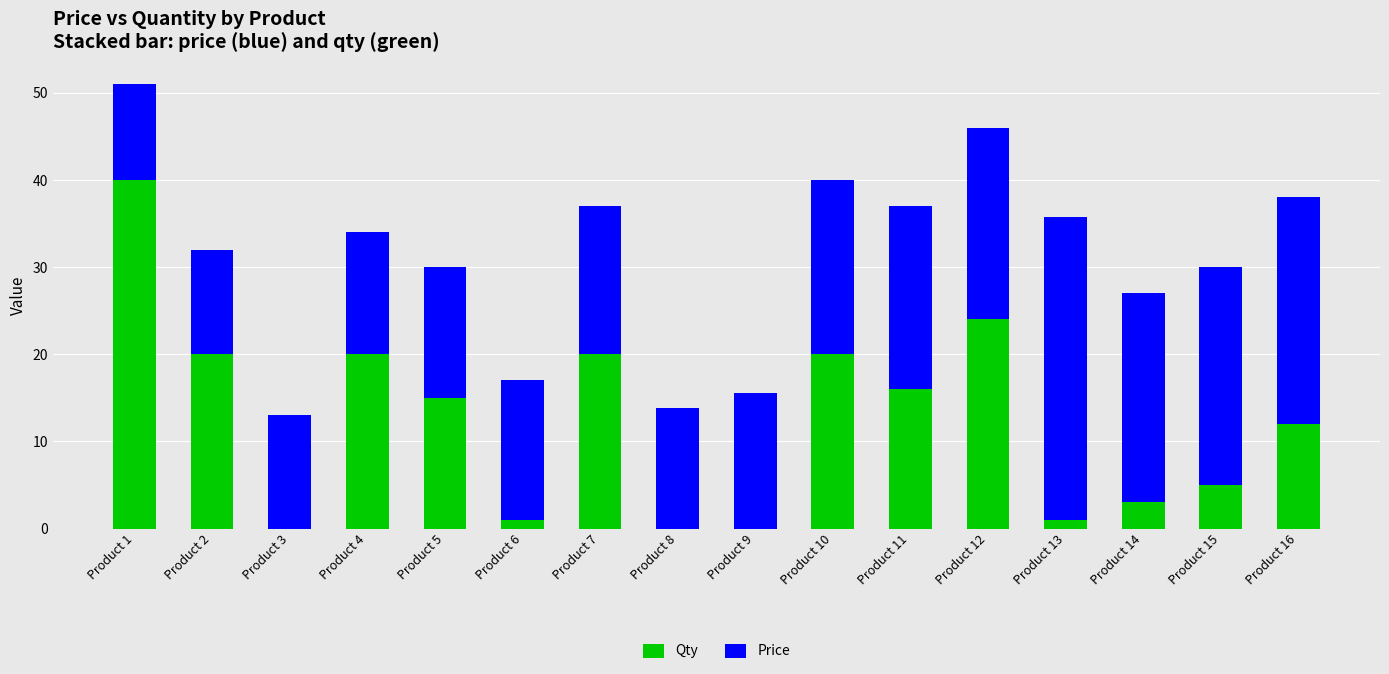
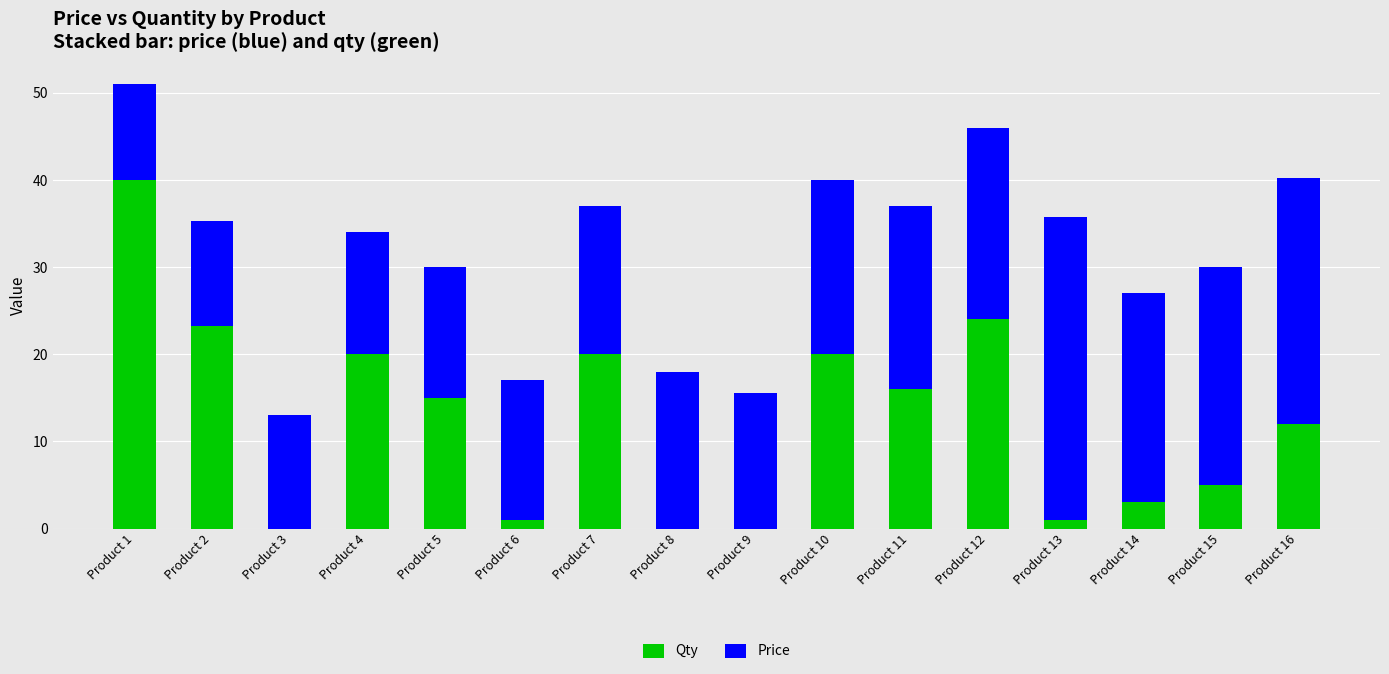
  {
    "Qty": {
      "Product 1": 40,
-     "Product 2": 20,
+     "Product 2": 23,
      "Product 3": 0,
      "Product 4": 20,
      "Product 5": 15,
      "Product 6": 1,
      "Product 7": 20,
      "Product 8": 0,
      "Product 9": 0,
      "Product 10": 20,
      "Product 11": 16,
      "Product 12": 24,
      "Product 13": 1,
      "Product 14": 3,
      "Product 15": 5,
      "Product 16": 12
    },
    "Price": {
      "Product 1": 11,
      "Product 2": 12,
      "Product 3": 13,
      "Product 4": 14,
      "Product 5": 15,
      "Product 6": 16,
      "Product 7": 17,
-     "Product 8": 14,
+     "Product 8": 18,
      "Product 9": 16,
      "Product 10": 20,
      "Product 11": 21,
      "Product 12": 22,
      "Product 13": 35,
      "Product 14": 24,
      "Product 15": 25,
-     "Product 16": 26
+     "Product 16": 28
    }
  }
